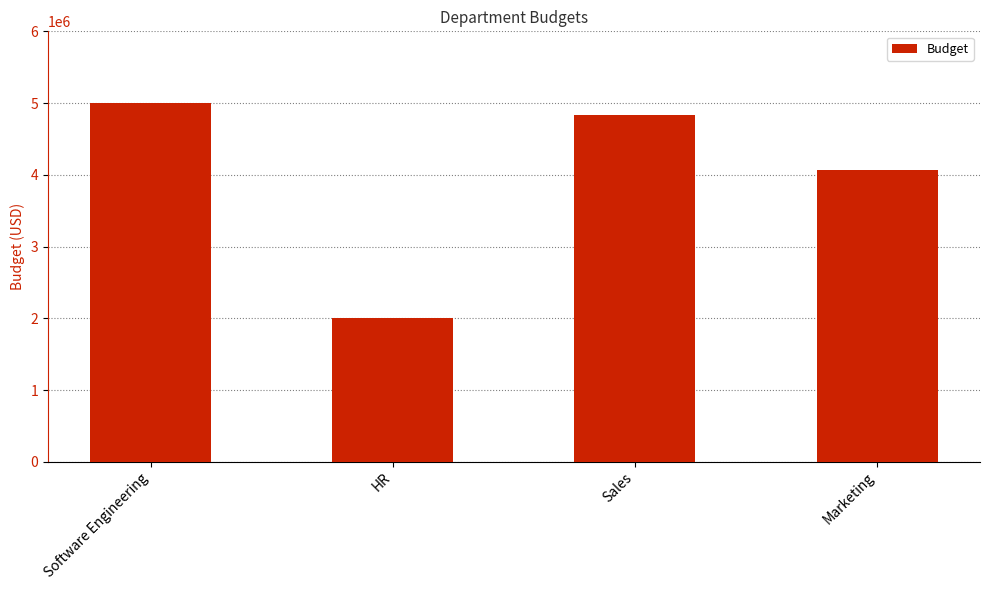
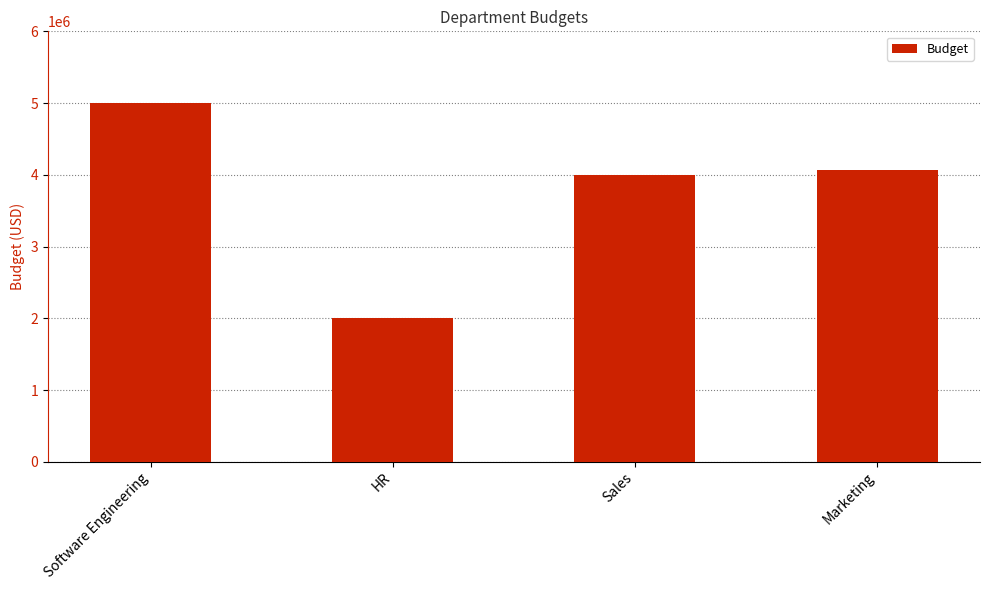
  {
    "Software Engineering": 5000000,
    "HR": 2000000,
-   "Sales": 4800000,
+   "Sales": 4000000,
    "Marketing": 4100000
  }
